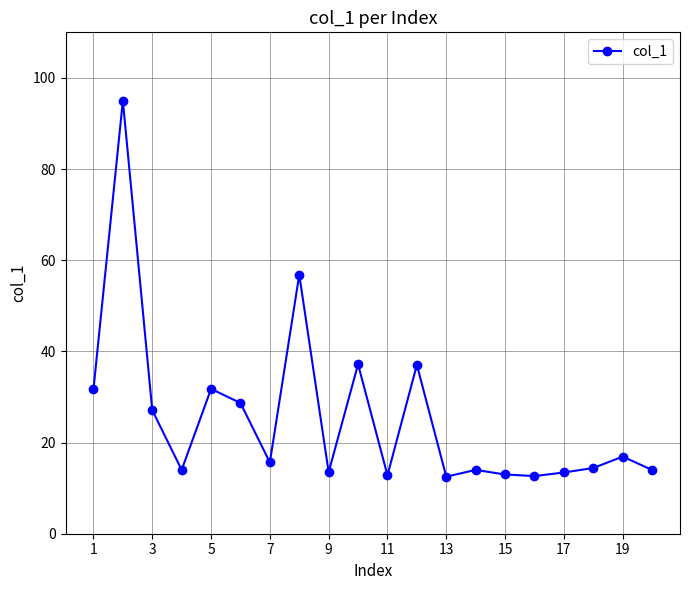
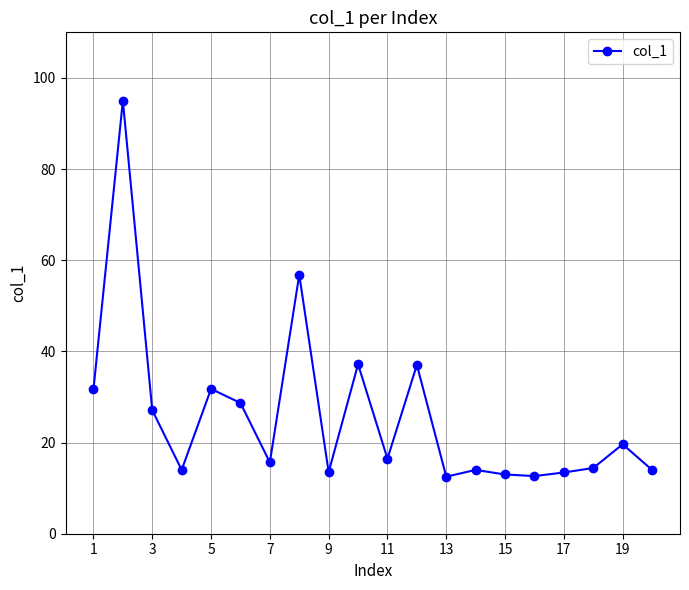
  {
    "1": 32,
    "3": 27,
    "5": 32,
    "7": 16,
    "9": 14,
-   "11": 13,
+   "11": 16,
    "13": 13,
    "15": 13,
    "17": 13,
-   "19": 17
+   "19": 20
  }
